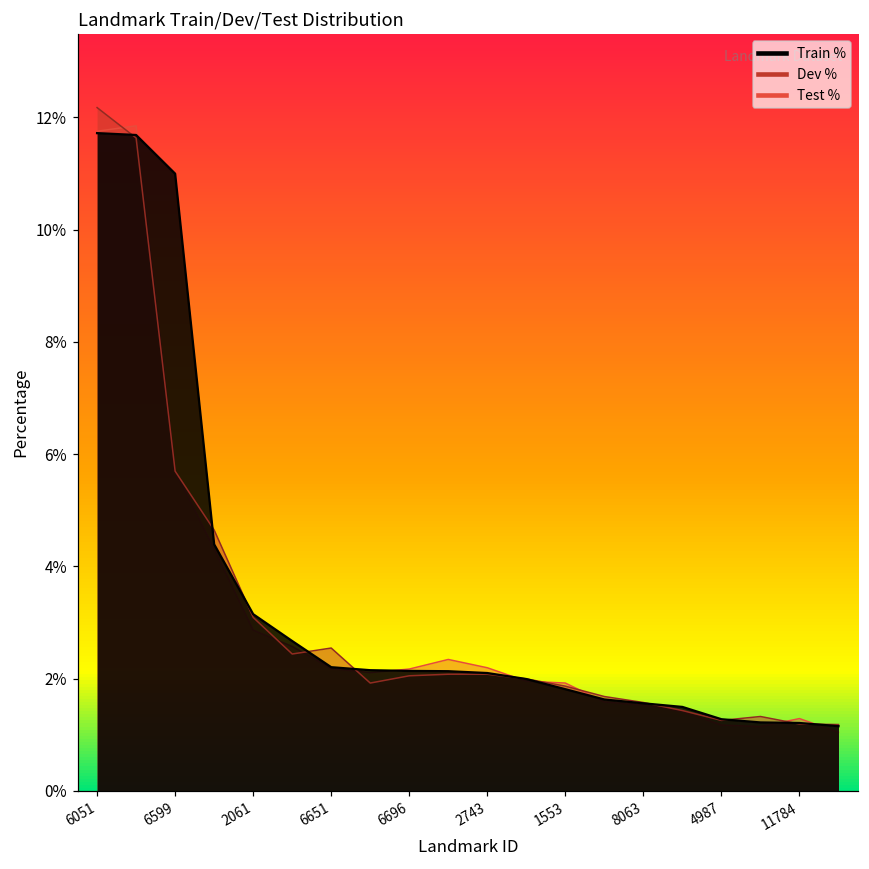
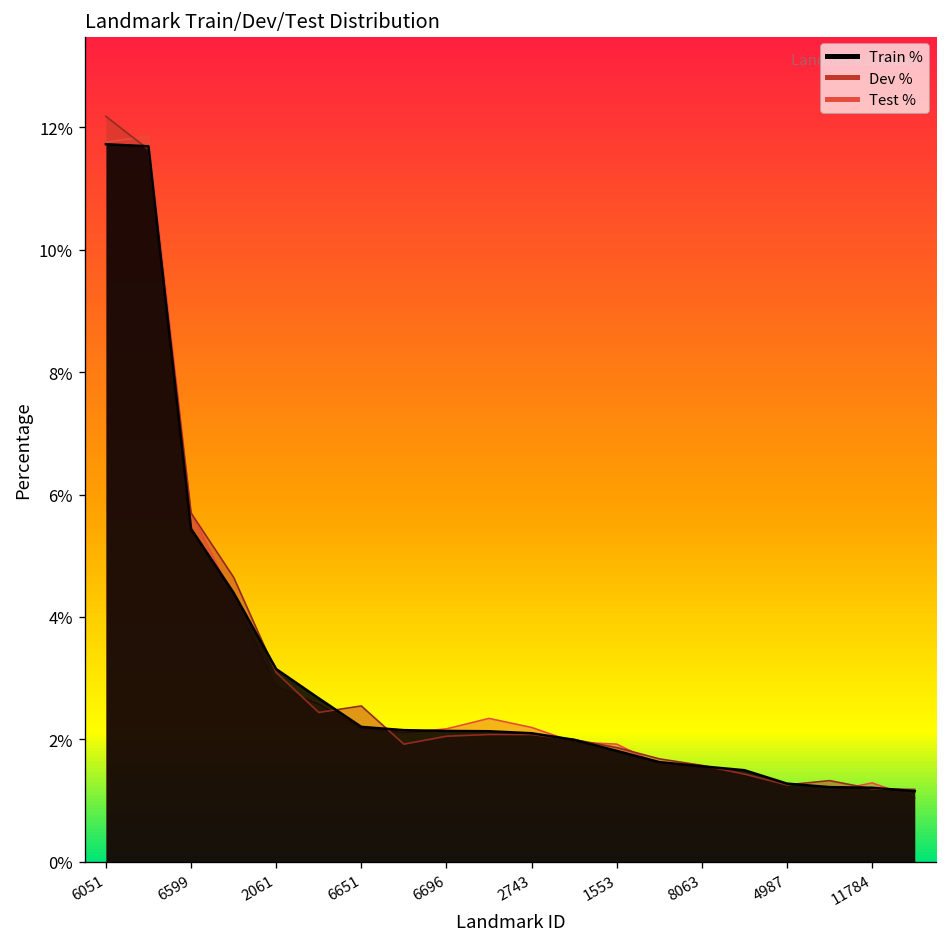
  {
    "Train %": {
-     "6599": "11.0%",
+     "6599": "5.4%",
      "2061": "3.1%",
      "1553": "1.8%"
    }
  }
